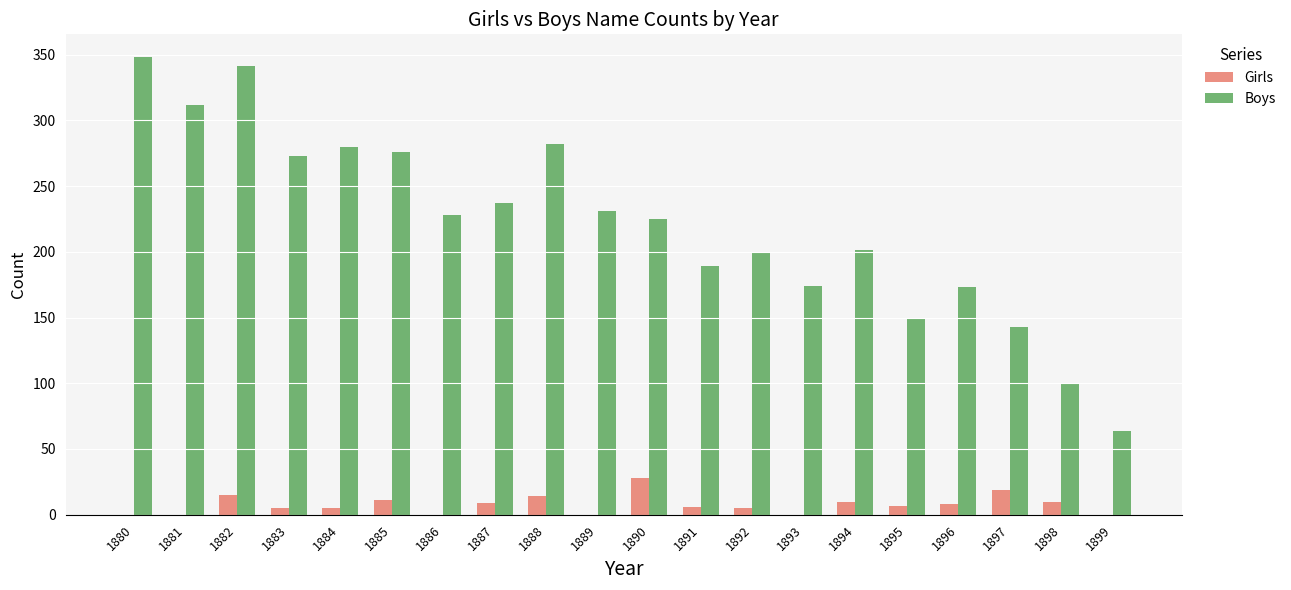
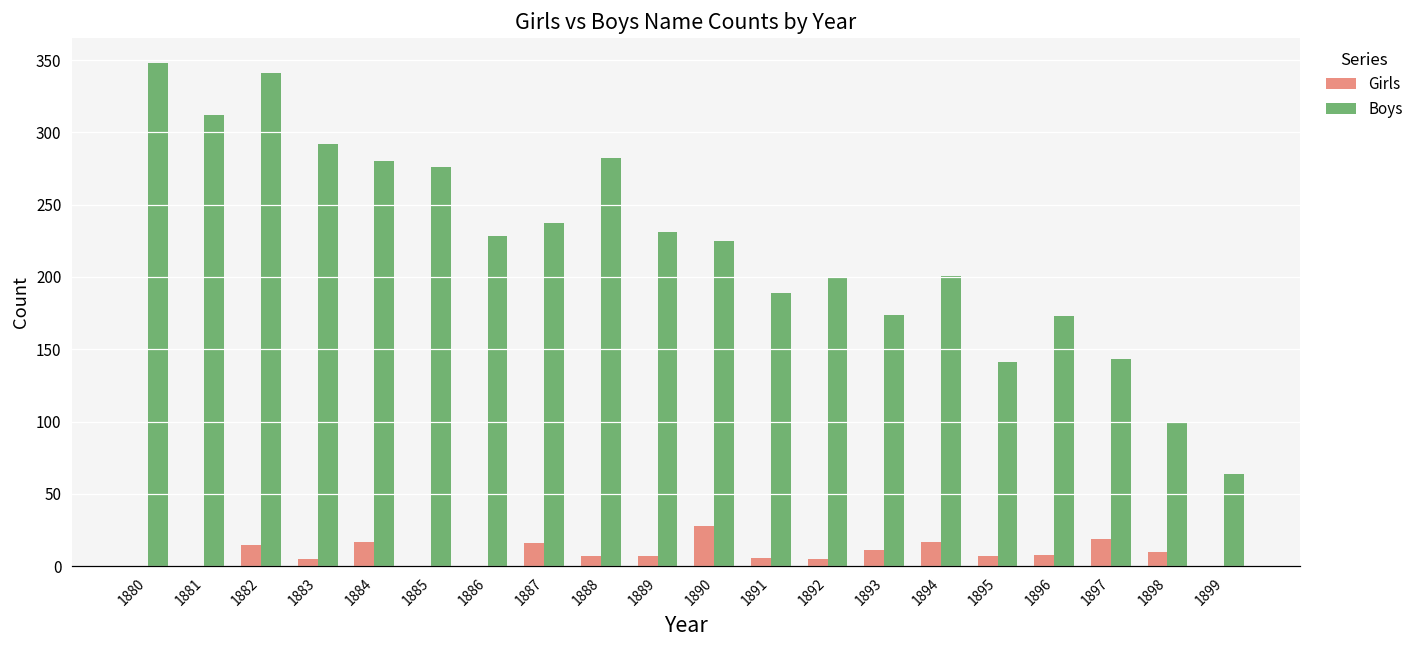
  {
    "Girls": {
      "1880": 0,
      "1881": 0,
      "1882": 15,
      "1883": 5,
-     "1884": 5,
-     "1885": 11,
+     "1884": 17,
+     "1885": 0,
      "1886": 0,
-     "1887": 9,
-     "1888": 14,
-     "1889": 0,
+     "1887": 16,
+     "1888": 7,
+     "1889": 7,
      "1890": 28,
      "1891": 6,
      "1892": 5,
-     "1893": 0,
-     "1894": 10,
+     "1893": 11,
+     "1894": 17,
      "1895": 7,
      "1896": 8,
      "1897": 19,
      "1898": 10,
      "1899": 0
    },
    "Boys": {
      "1880": 348,
      "1881": 312,
      "1882": 341,
-     "1883": 273,
+     "1883": 292,
      "1884": 280,
      "1885": 276,
      "1886": 228,
      "1887": 237,
      "1888": 282,
      "1889": 231,
      "1890": 225,
      "1891": 189,
      "1892": 200,
      "1893": 174,
      "1894": 201,
-     "1895": 149,
+     "1895": 141,
      "1896": 173,
      "1897": 143,
      "1898": 100,
      "1899": 64
    }
  }
